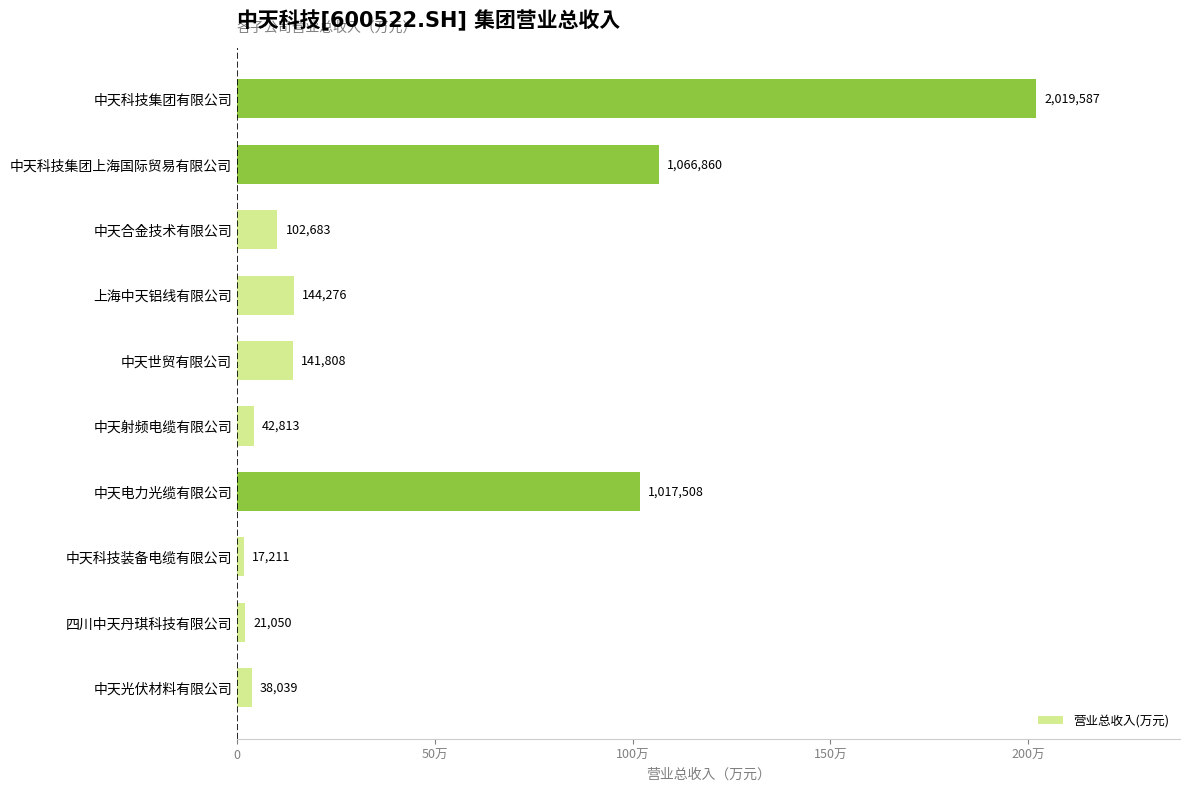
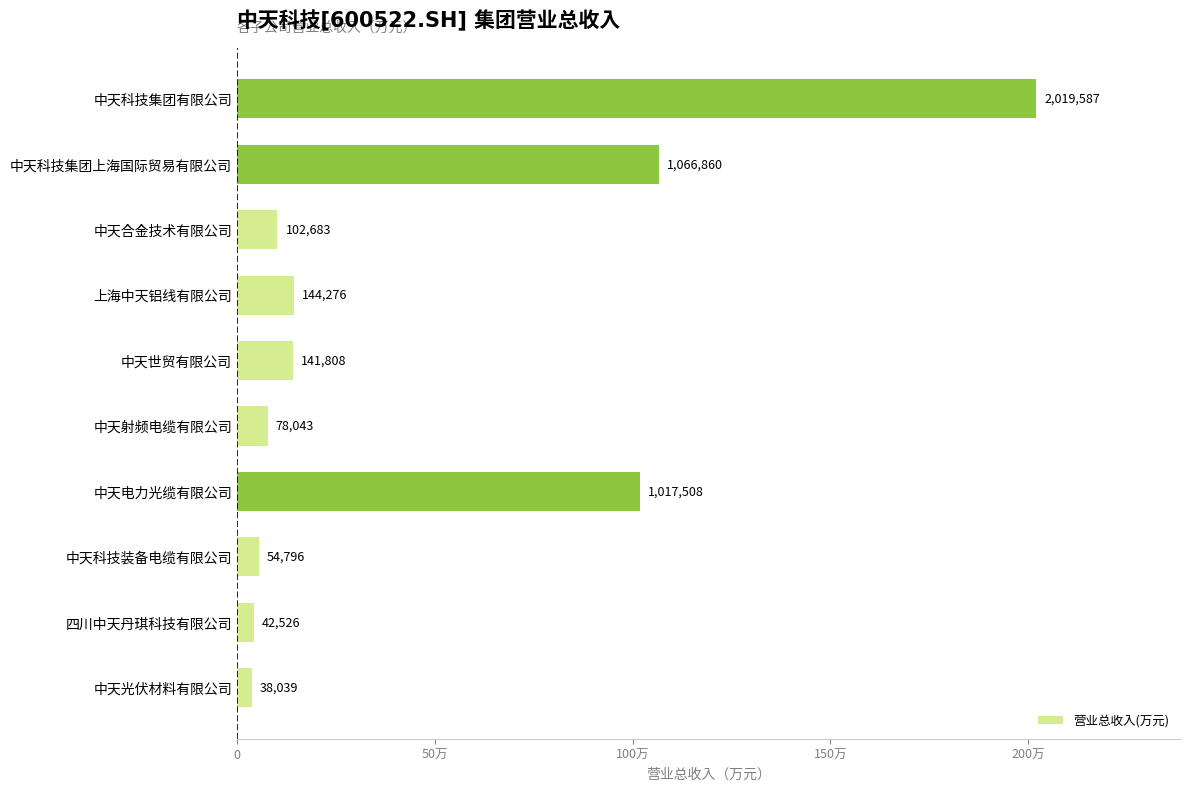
  {
    "中天科技集团有限公司": "2,019,587",
    "中天科技集团上海国际贸易有限公司": "1,066,860",
    "中天合金技术有限公司": "102,683",
    "上海中天铝线有限公司": "144,276",
    "中天世贸有限公司": "141,808",
-   "中天射频电缆有限公司": "42,813",
+   "中天射频电缆有限公司": "78,043",
    "中天电力光缆有限公司": "1,017,508",
-   "中天科技装备电缆有限公司": "17,211",
-   "四川中天丹琪科技有限公司": "21,050",
+   "中天科技装备电缆有限公司": "54,796",
+   "四川中天丹琪科技有限公司": "42,526",
    "中天光伏材料有限公司": "38,039"
  }
